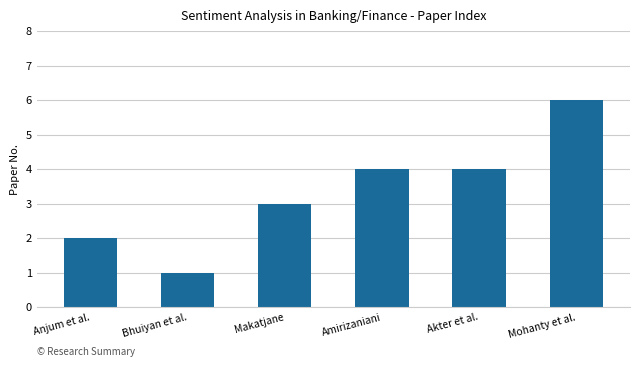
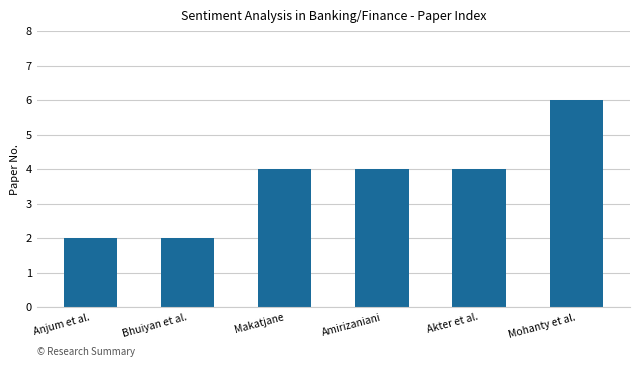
  {
    "Anjum et al.": 2,
-   "Bhuiyan et al.": 1,
-   "Makatjane": 3,
+   "Bhuiyan et al.": 2,
+   "Makatjane": 4,
    "Amirizaniani": 4,
    "Akter et al.": 4,
    "Mohanty et al.": 6
  }
